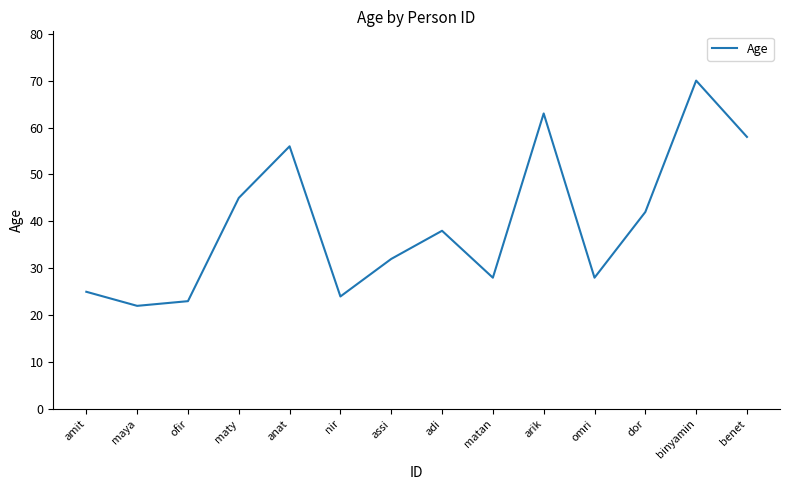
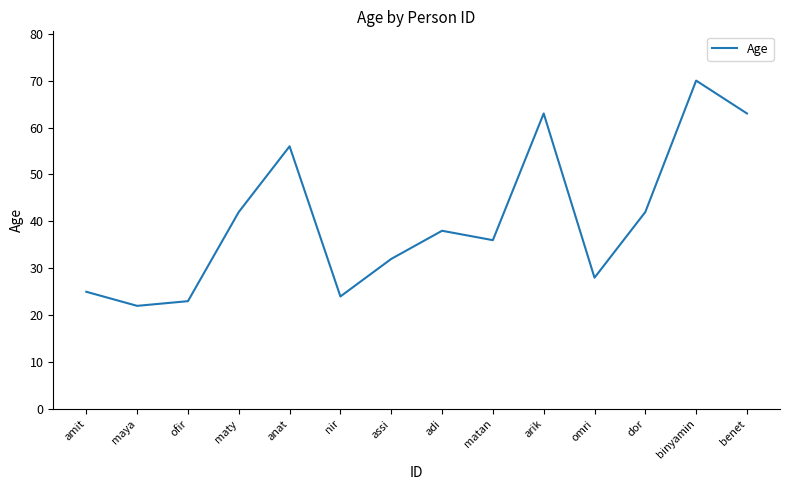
  {
    "amit": 25,
    "maya": 22,
    "ofir": 23,
-   "maty": 45,
+   "maty": 42,
    "anat": 56,
    "nir": 24,
    "assi": 32,
    "adi": 38,
-   "matan": 28,
+   "matan": 36,
    "arik": 63,
    "omri": 28,
    "dor": 42,
    "binyamin": 70,
-   "benet": 58
+   "benet": 63
  }
